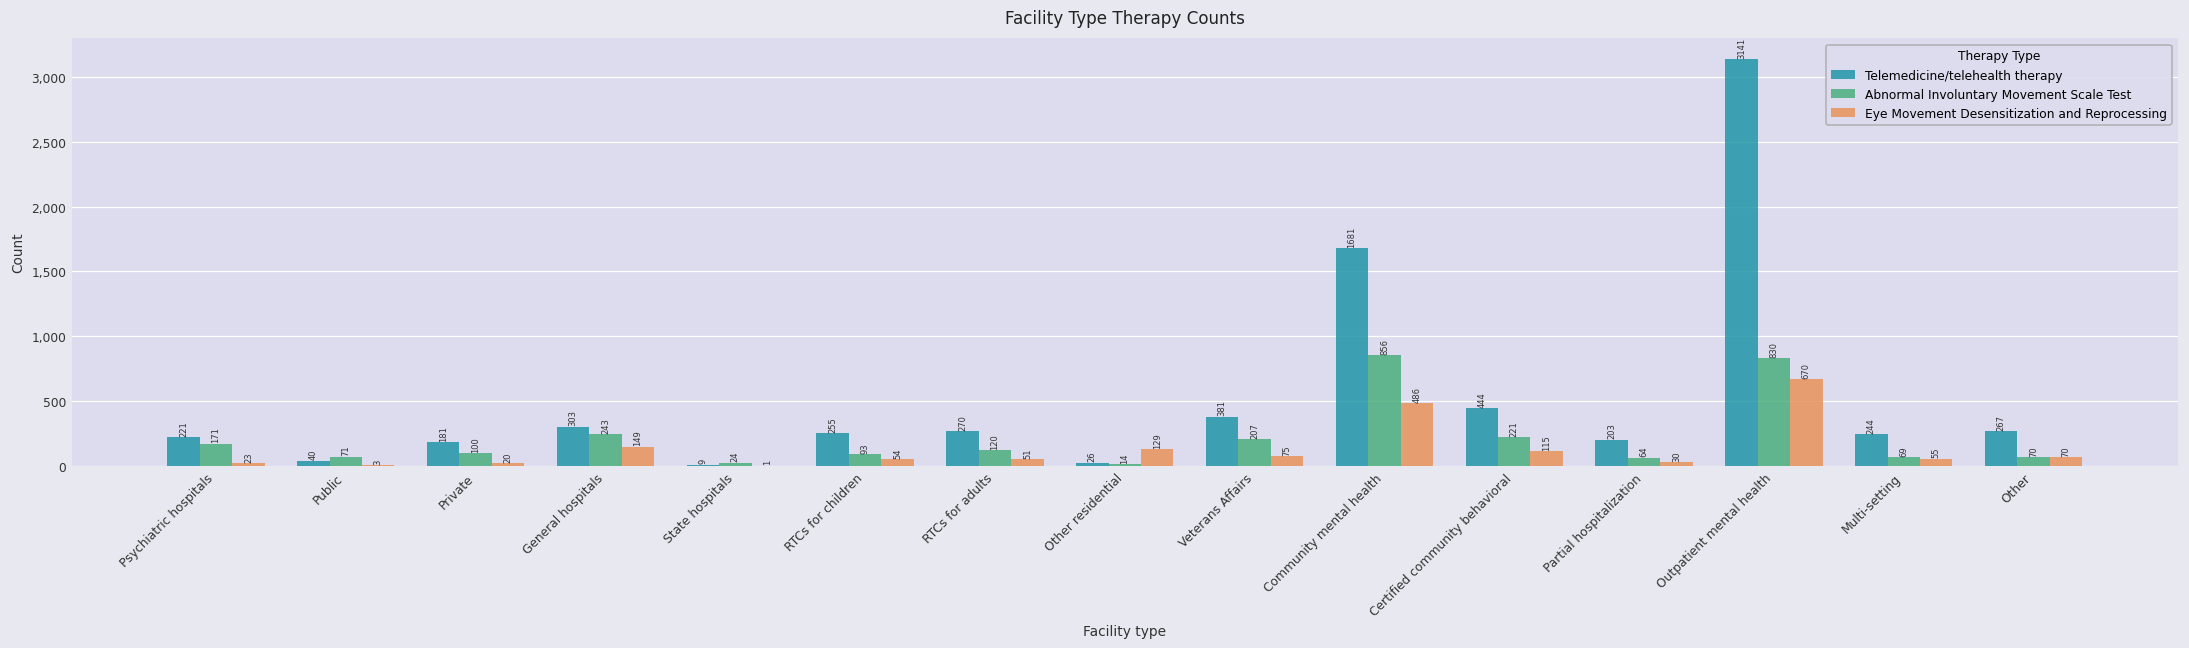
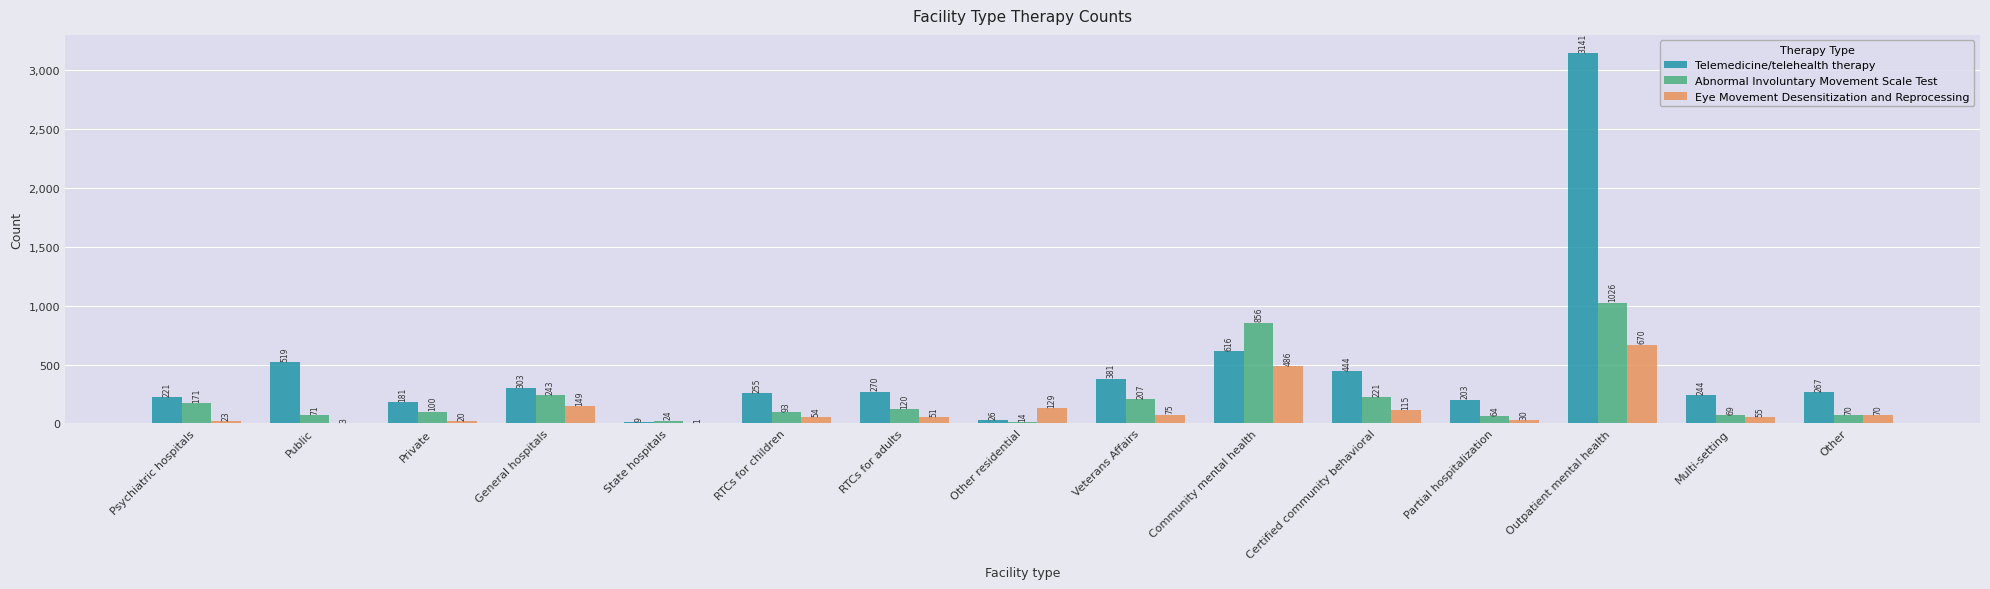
  {
    "Telemedicine/telehealth therapy": {
      "Psychiatric hospitals": 221,
-     "Public": 40,
+     "Public": 519,
      "Private": 181,
      "General hospitals": 303,
      "State hospitals": 9,
      "RTCs for children": 255,
      "RTCs for adults": 270,
      "Other residential": 26,
      "Veterans Affairs": 381,
-     "Community mental health": 1681,
+     "Community mental health": 616,
      "Certified community behavioral": 444,
      "Partial hospitalization": 203,
      "Outpatient mental health": 3141,
      "Multi-setting": 244,
      "Other": 267
    },
    "Abnormal Involuntary Movement Scale Test": {
      "Psychiatric hospitals": 171,
      "Public": 71,
      "Private": 100,
      "General hospitals": 243,
      "State hospitals": 24,
      "RTCs for children": 93,
      "RTCs for adults": 120,
      "Other residential": 14,
      "Veterans Affairs": 207,
      "Community mental health": 856,
      "Certified community behavioral": 221,
      "Partial hospitalization": 64,
-     "Outpatient mental health": 830,
+     "Outpatient mental health": 1026,
      "Multi-setting": 69,
      "Other": 70
    },
    "Eye Movement Desensitization and Reprocessing": {
      "Psychiatric hospitals": 23,
      "Public": 3,
      "Private": 20,
      "General hospitals": 149,
      "State hospitals": 1,
      "RTCs for children": 54,
      "RTCs for adults": 51,
      "Other residential": 129,
      "Veterans Affairs": 75,
      "Community mental health": 486,
      "Certified community behavioral": 115,
      "Partial hospitalization": 30,
      "Outpatient mental health": 670,
      "Multi-setting": 55,
      "Other": 70
    }
  }
